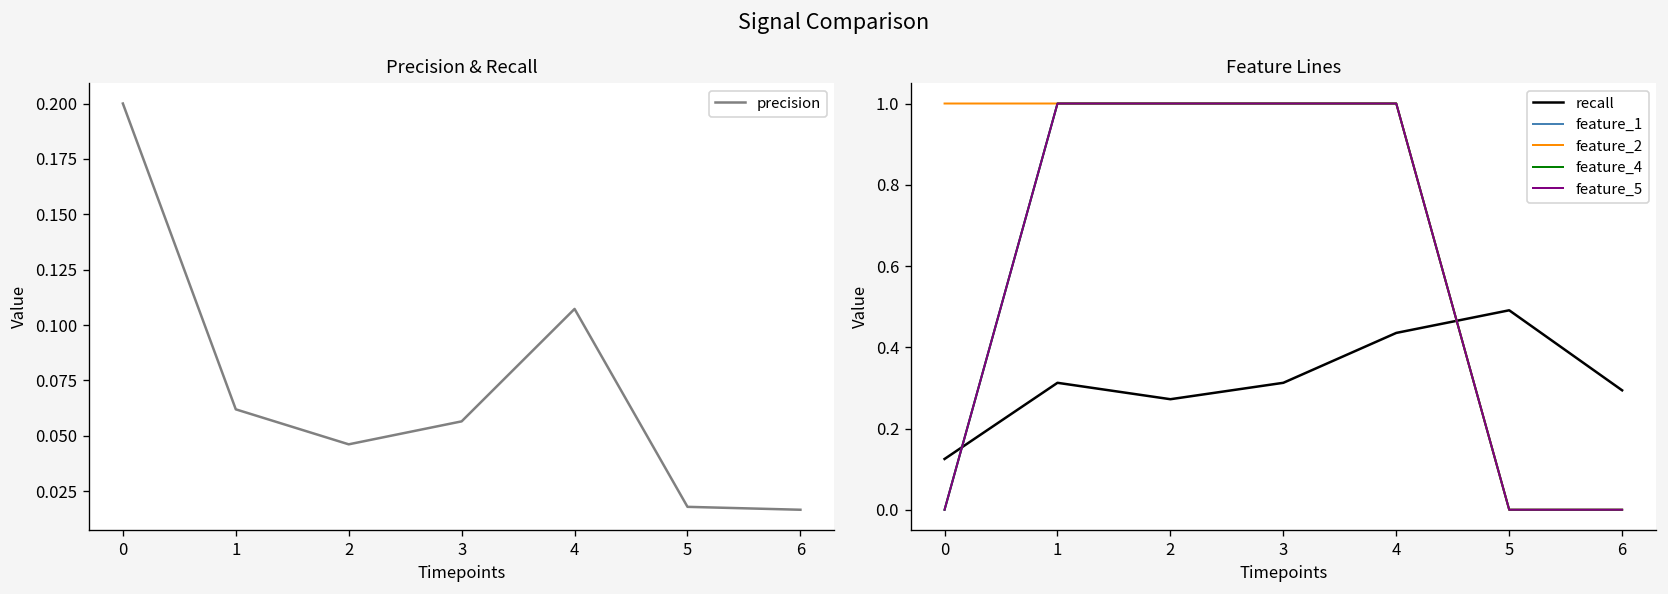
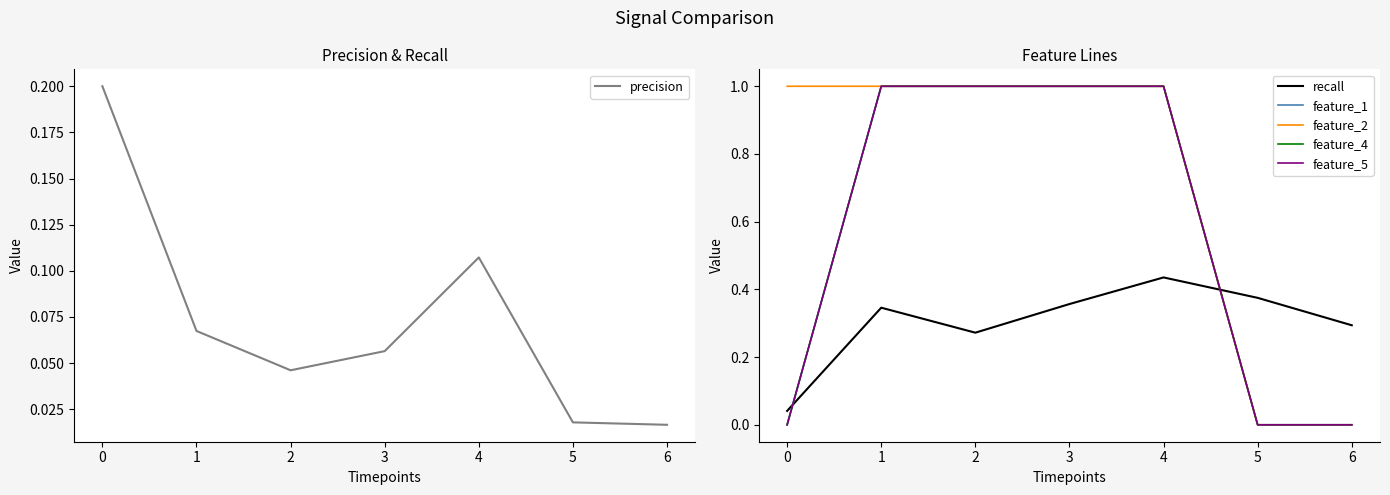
  {
    "Precision & Recall": {
      "0": 0.200,
-     "1": 0.062,
+     "1": 0.067,
      "2": 0.046,
      "3": 0.056,
      "4": 0.107,
      "5": 0.018,
      "6": 0.017
    },
    "Feature Lines": {
      "recall": {
-       "0": 0.13,
-       "1": 0.31,
+       "0": 0.04,
+       "1": 0.35,
        "2": 0.27,
-       "3": 0.31,
+       "3": 0.36,
        "4": 0.44,
-       "5": 0.49,
+       "5": 0.38,
        "6": 0.29
      },
      "feature_5": {
        "0": 0.00
      },
      "feature_2": {
        "0": 1.00
      }
    }
  }
